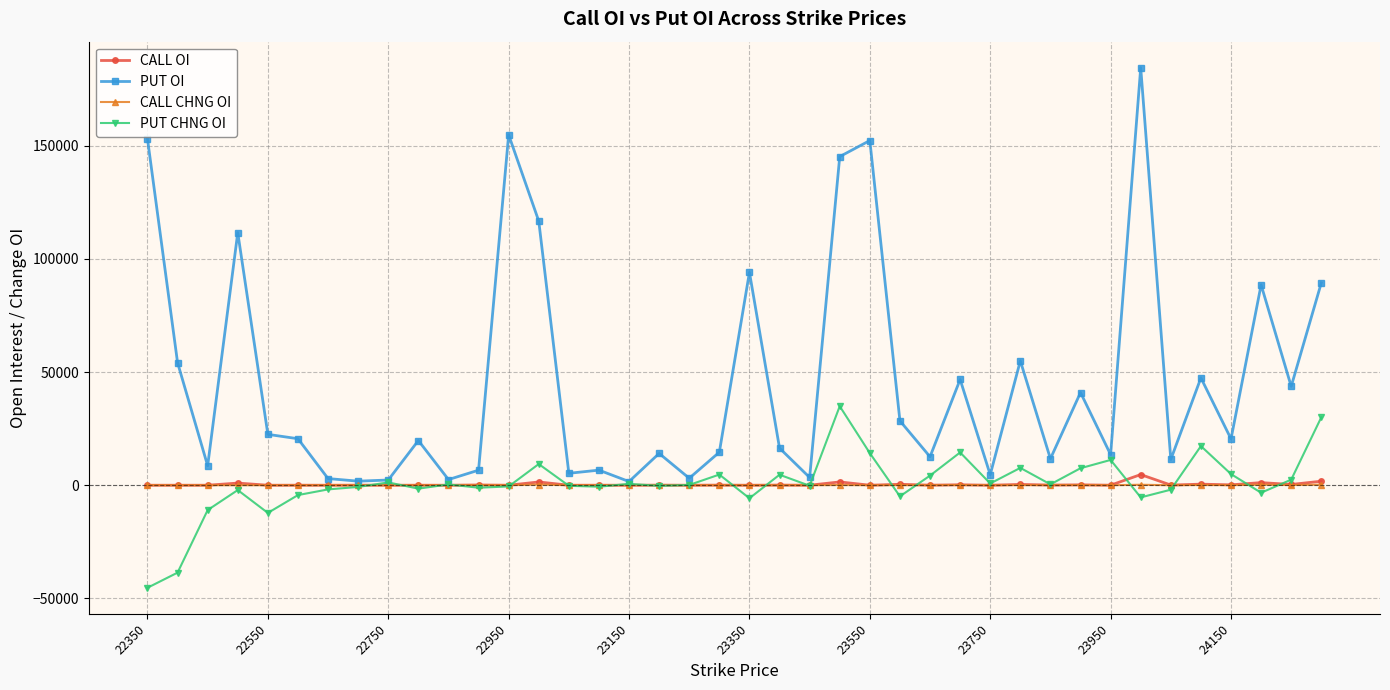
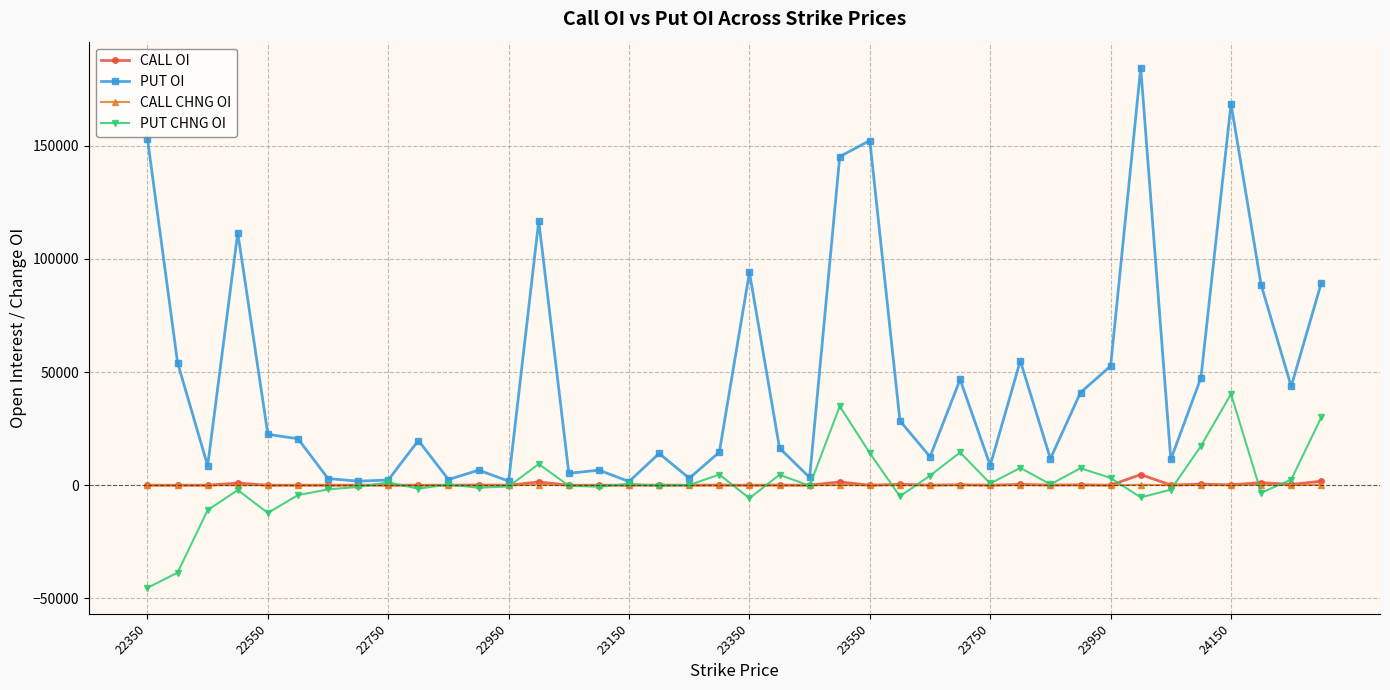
  {
    "PUT OI": {
      "22350": 153000,
      "22550": 22000,
-     "22950": 155000,
+     "22950": 2000,
      "23350": 94000,
      "23550": 152000,
-     "23750": 5000,
-     "23950": 14000,
-     "24150": 20000
+     "23750": 9000,
+     "23950": 53000,
+     "24150": 169000
    },
    "PUT CHNG OI": {
      "22350": -45000,
      "22550": -12000,
      "23350": -6000,
      "23550": 14000,
-     "23950": 11000,
-     "24150": 5000
+     "23950": 3000,
+     "24150": 40000
    }
  }
